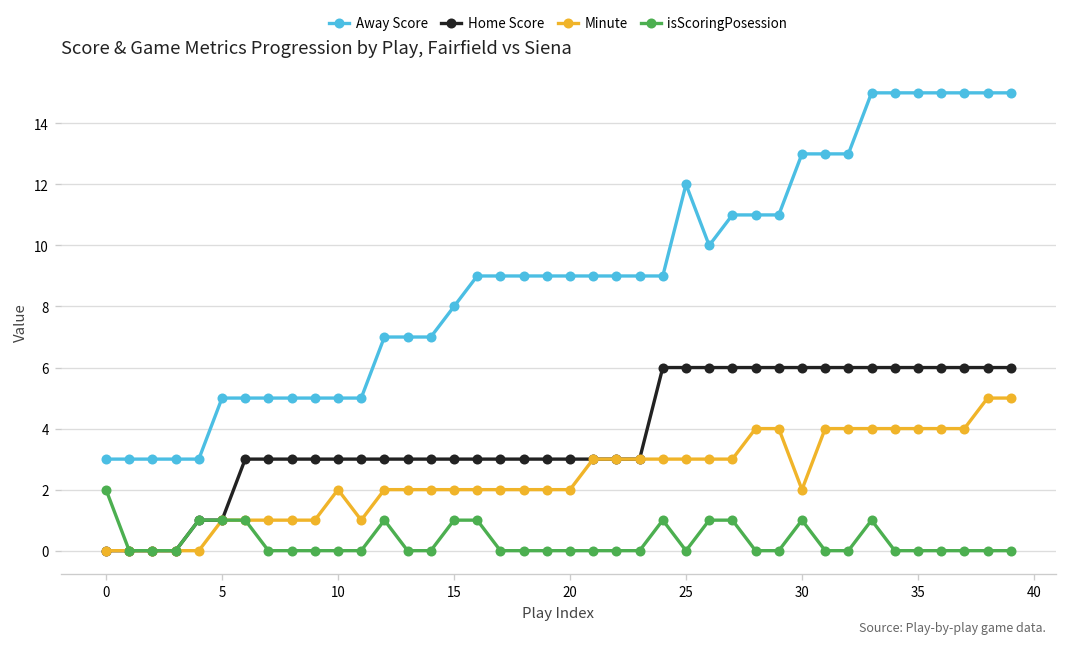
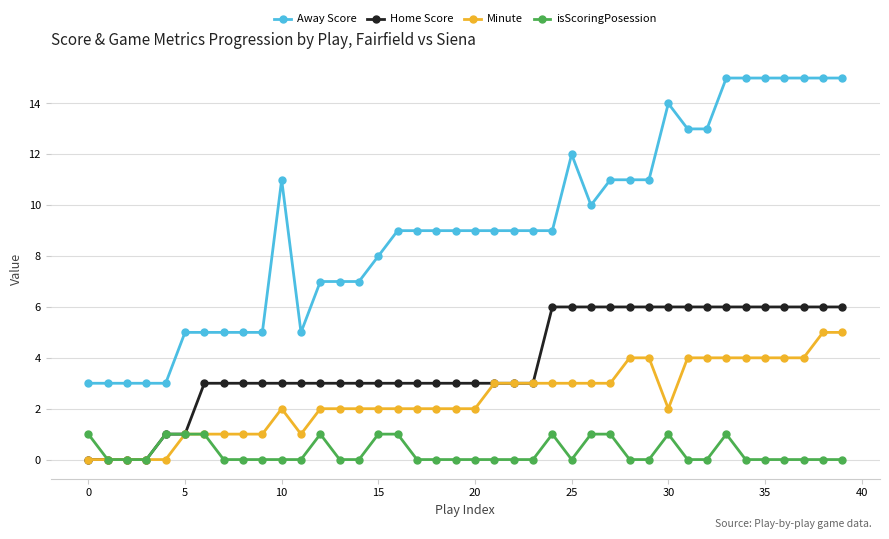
  {
    "Away Score": {
      "0": 3,
      "5": 5,
-     "10": 5,
+     "10": 11,
      "15": 8,
      "20": 9,
      "25": 12,
-     "30": 13,
+     "30": 14,
      "35": 15
    },
    "Home Score": {
      "10": 3,
      "15": 3,
      "20": 3,
      "25": 6,
      "30": 6,
      "35": 6
    },
    "Minute": {
      "10": 2,
      "15": 2,
      "20": 2,
      "25": 3,
      "30": 2,
      "35": 4
    },
    "isScoringPosession": {
-     "0": 2,
+     "0": 1,
      "10": 0,
      "15": 1,
      "20": 0,
      "25": 0,
      "30": 1,
      "35": 0
    }
  }
